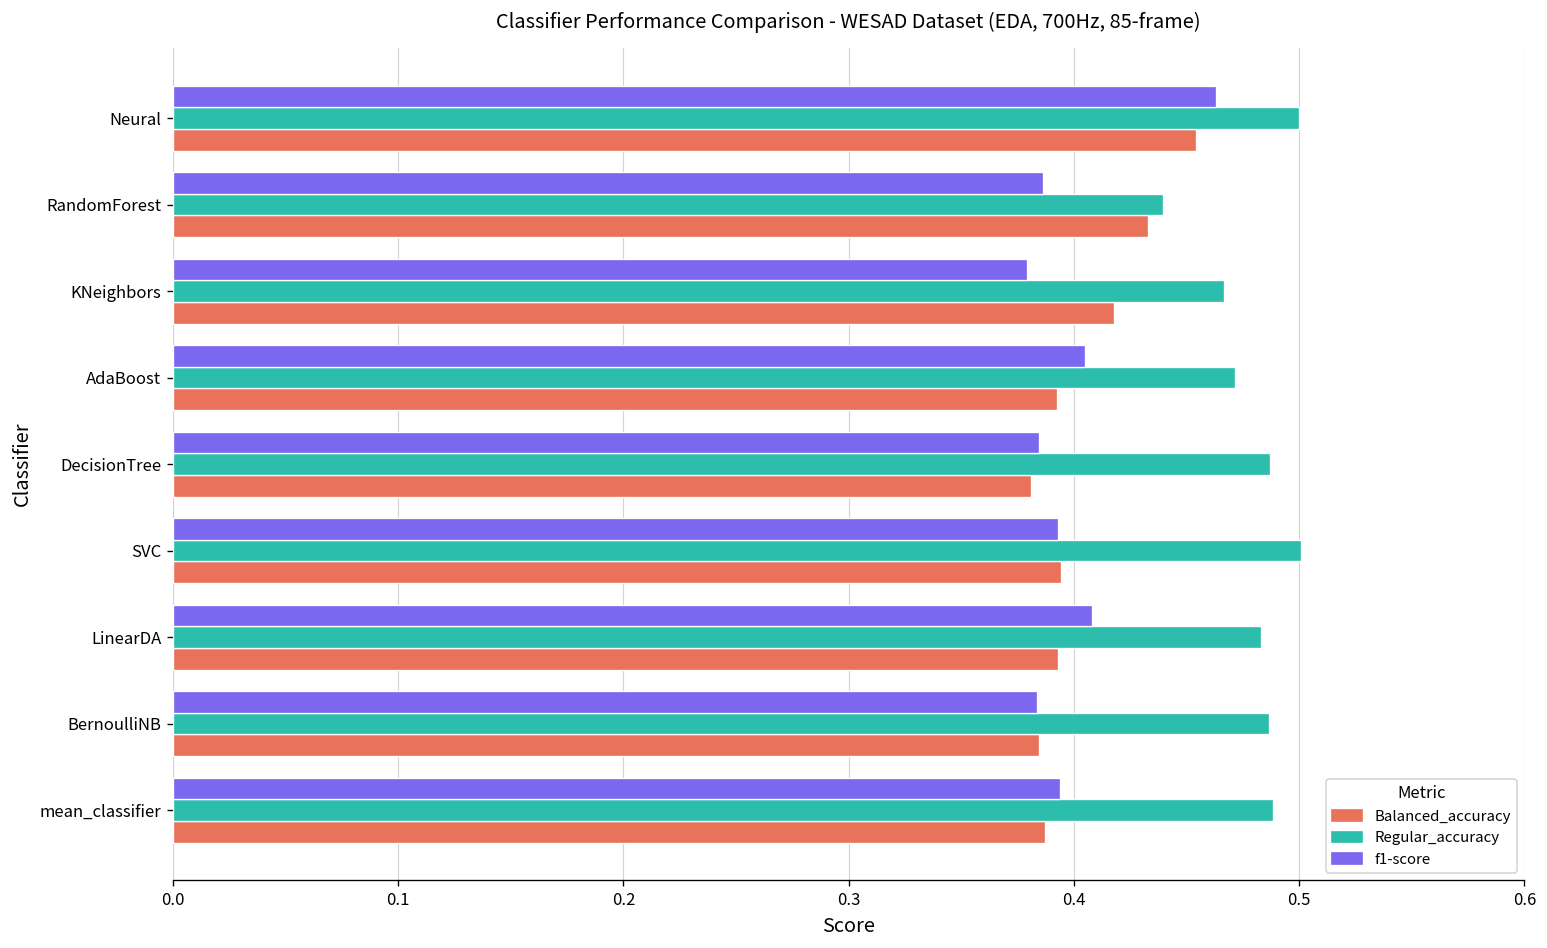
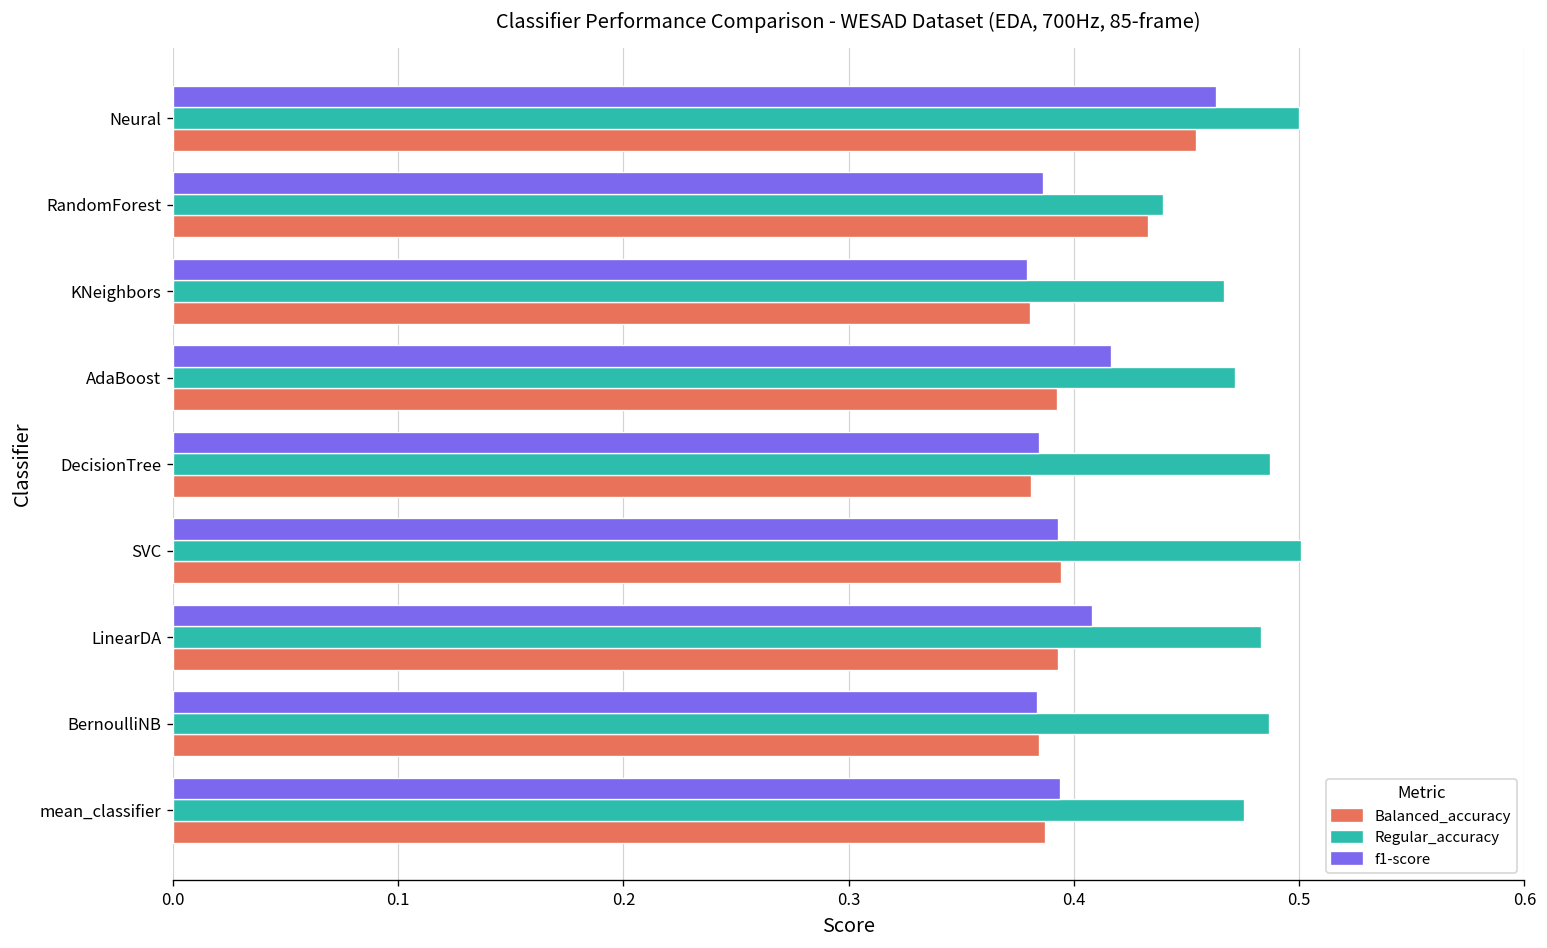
  {
    "Balanced_accuracy": {
      "Neural": 0.454,
      "RandomForest": 0.433,
-     "KNeighbors": 0.418,
+     "KNeighbors": 0.380,
      "AdaBoost": 0.393,
      "DecisionTree": 0.381,
      "SVC": 0.394,
      "LinearDA": 0.393,
      "BernoulliNB": 0.385,
      "mean_classifier": 0.387
    },
    "Regular_accuracy": {
      "Neural": 0.500,
      "RandomForest": 0.440,
      "KNeighbors": 0.467,
      "AdaBoost": 0.472,
      "DecisionTree": 0.487,
      "SVC": 0.501,
      "LinearDA": 0.483,
      "BernoulliNB": 0.487,
-     "mean_classifier": 0.488
+     "mean_classifier": 0.476
    },
    "f1-score": {
      "Neural": 0.463,
      "RandomForest": 0.386,
      "KNeighbors": 0.379,
-     "AdaBoost": 0.405,
+     "AdaBoost": 0.417,
      "DecisionTree": 0.385,
      "SVC": 0.393,
      "LinearDA": 0.408,
      "BernoulliNB": 0.384,
      "mean_classifier": 0.394
    }
  }
